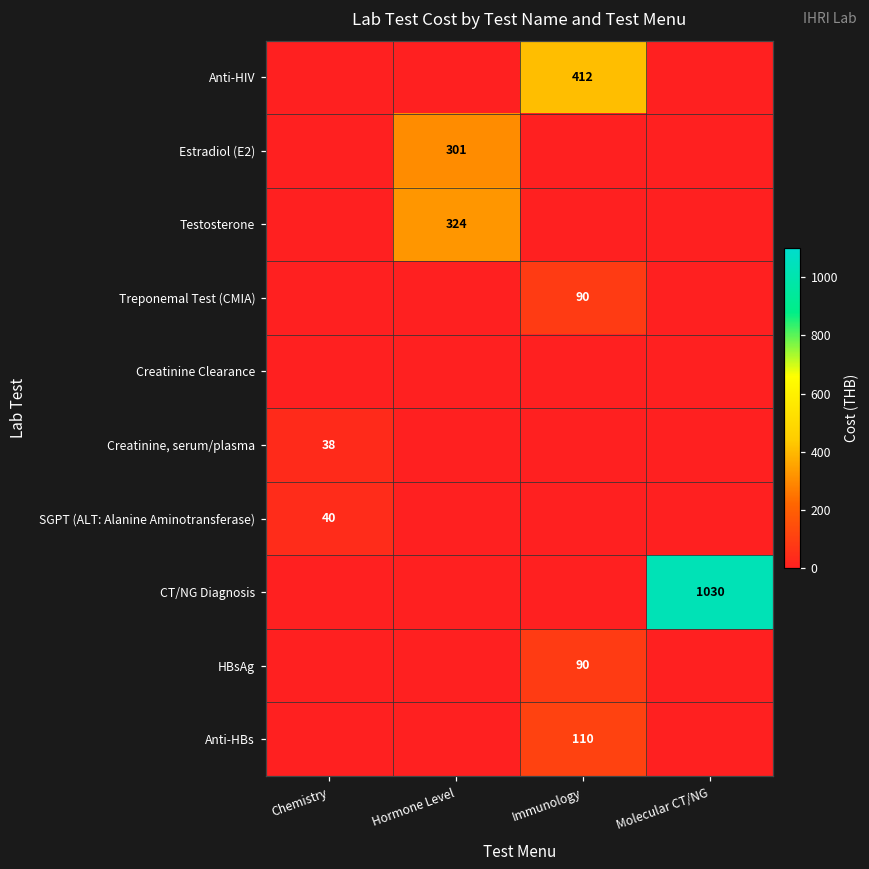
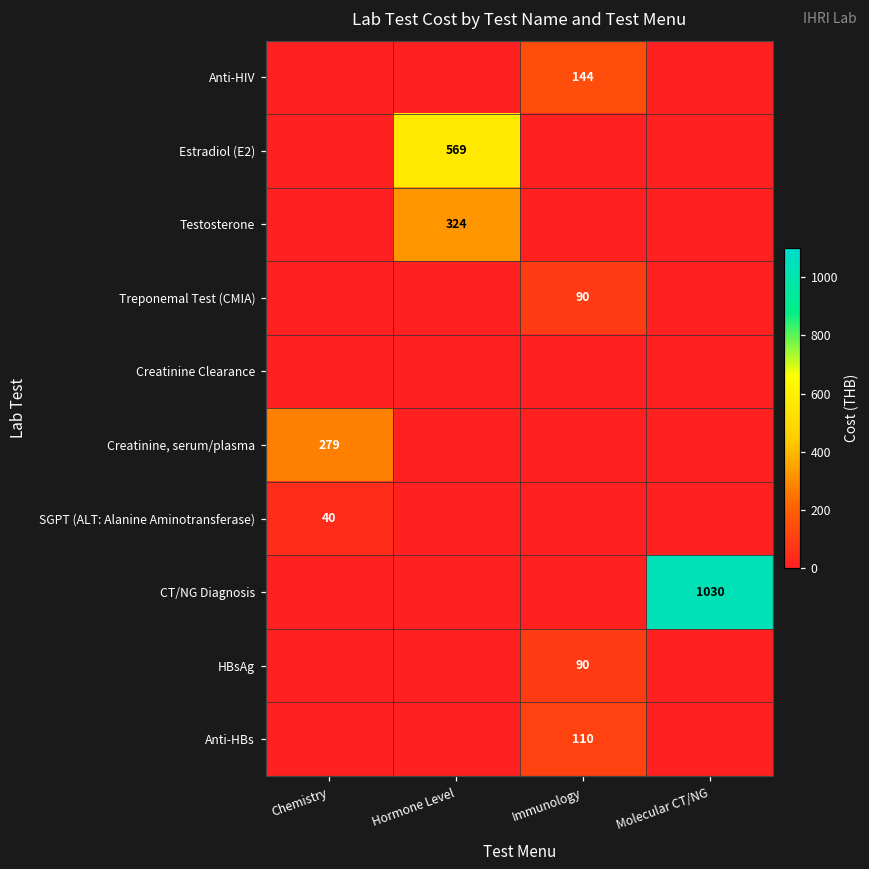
  {
    "Anti-HIV": {
-     "Immunology": 412
+     "Immunology": 144
    },
    "Estradiol (E2)": {
-     "Hormone Level": 301
+     "Hormone Level": 569
    },
    "Testosterone": {
      "Hormone Level": 324
    },
    "Treponemal Test (CMIA)": {
      "Immunology": 90
    },
    "Creatinine, serum/plasma": {
-     "Chemistry": 38
+     "Chemistry": 279
    },
    "SGPT (ALT: Alanine Aminotransferase)": {
      "Chemistry": 40
    },
    "CT/NG Diagnosis": {
      "Molecular CT/NG": 1030
    },
    "HBsAg": {
      "Immunology": 90
    },
    "Anti-HBs": {
      "Immunology": 110
    }
  }
